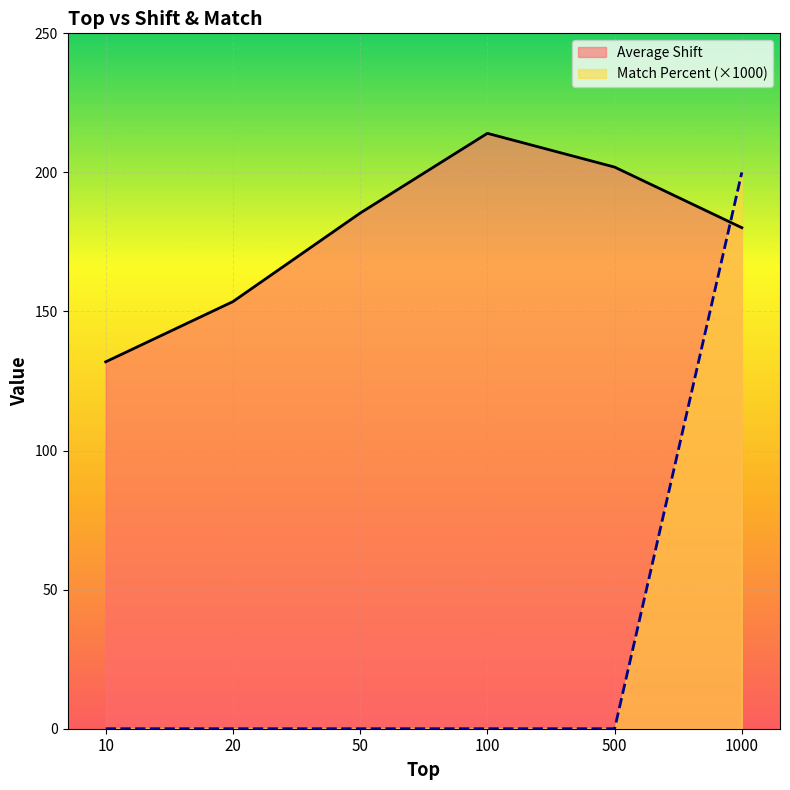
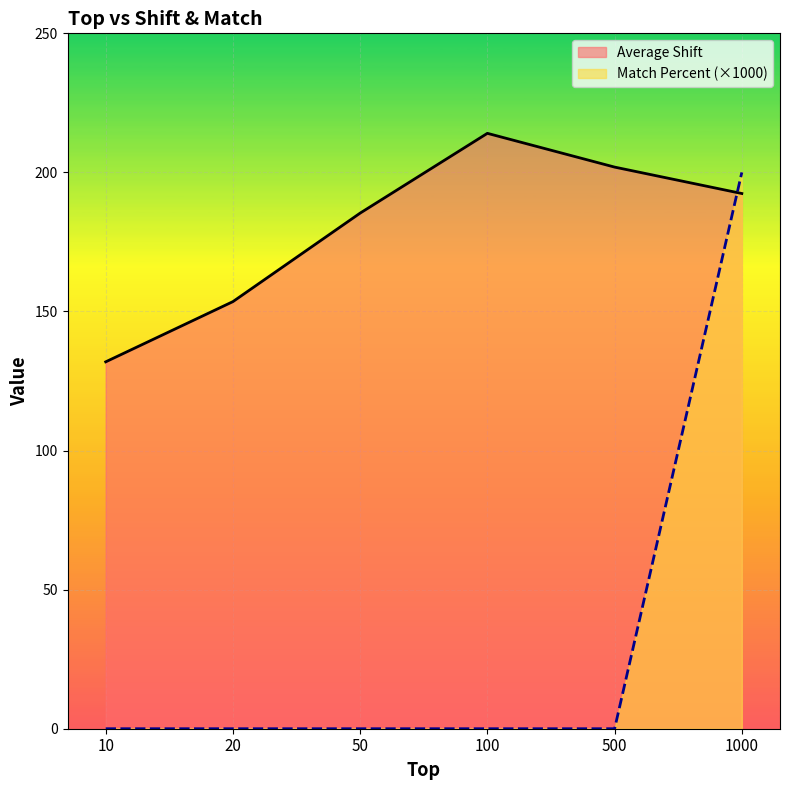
  {
    "Average Shift": {
      "10": 132,
      "20": 154,
      "50": 185,
      "100": 214,
      "500": 202,
-     "1000": 180
+     "1000": 192
    },
    "Match Percent (×1000)": {
      "10": 0,
      "20": 0,
      "50": 0,
      "100": 0,
      "500": 0,
      "1000": 200
    }
  }
